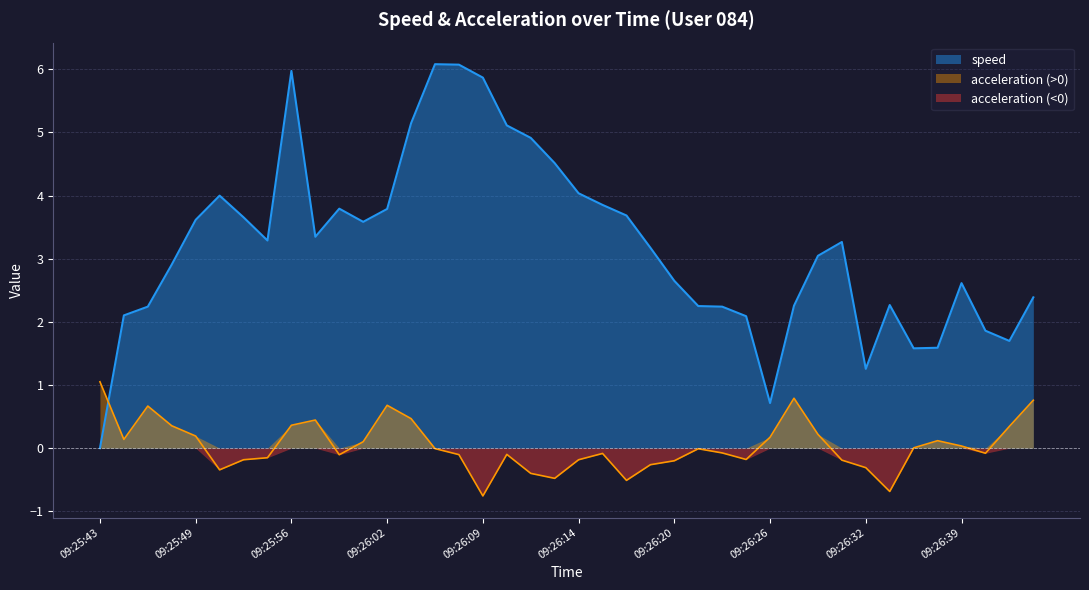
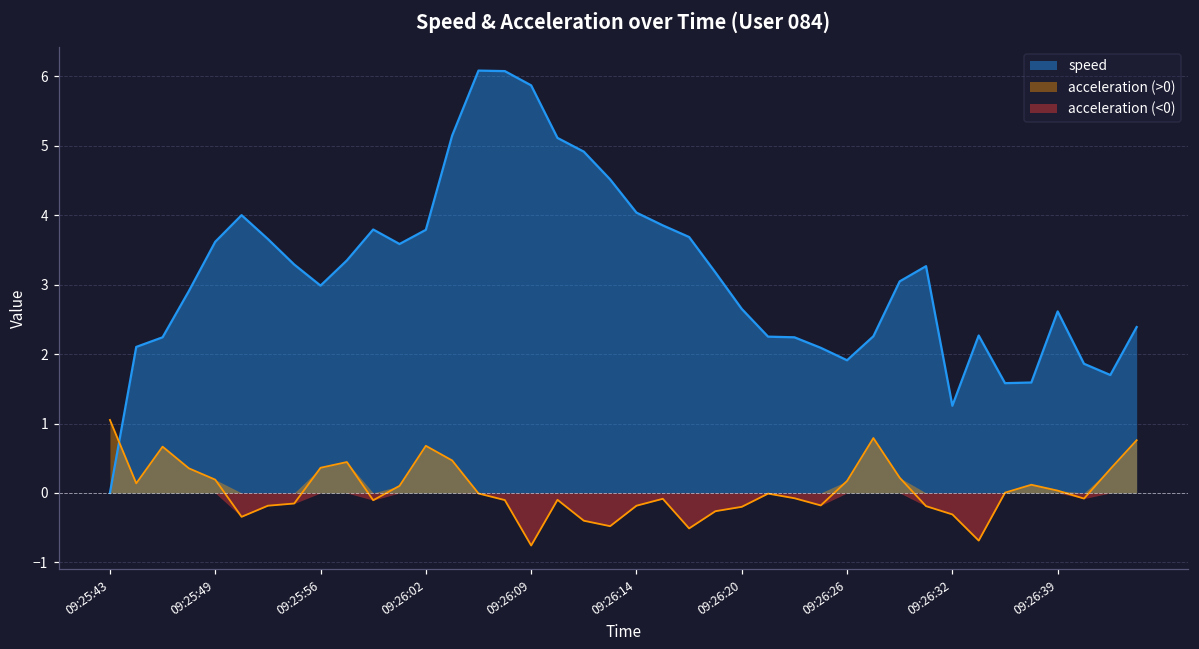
  {
    "speed": {
      "09:25:49": 3.6,
-     "09:25:56": 6.0,
+     "09:25:56": 3.0,
      "09:26:02": 3.8,
      "09:26:09": 5.9,
      "09:26:14": 4.0,
      "09:26:20": 2.6,
-     "09:26:26": 0.7,
+     "09:26:26": 1.9,
      "09:26:32": 1.3,
      "09:26:39": 2.6
    }
  }
